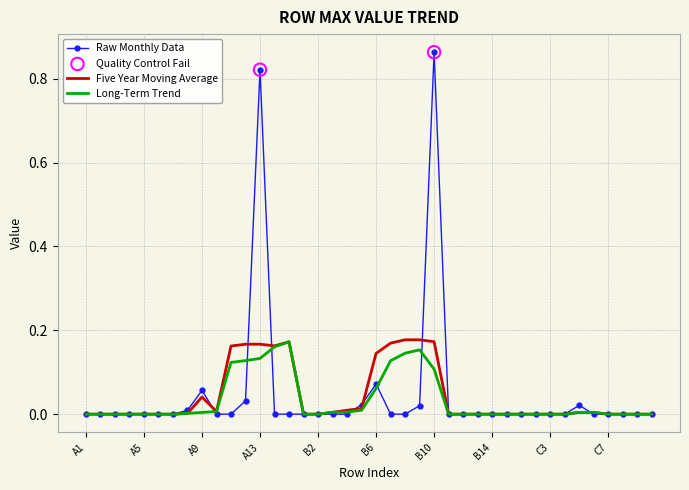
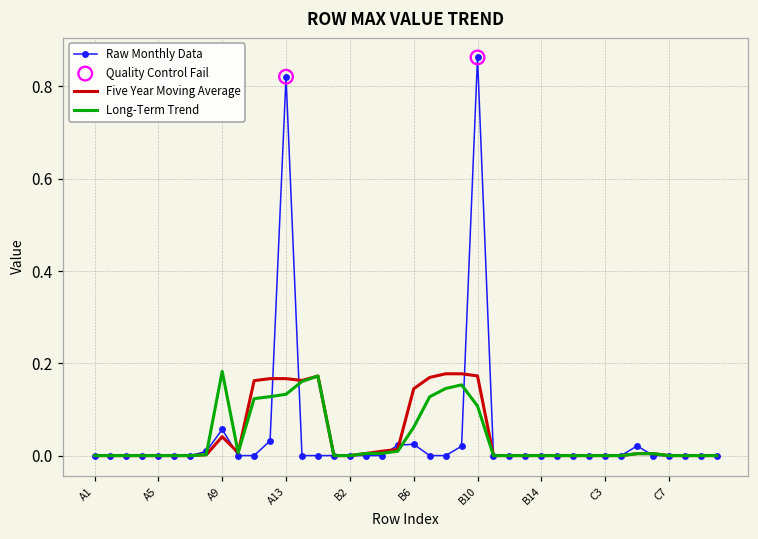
  {
    "Raw Monthly Data": {
      "A9": 0.06,
-     "B6": 0.07
+     "B6": 0.02
    },
    "Five Year Moving Average": {
      "A9": 0.04,
      "A13": 0.17,
      "B6": 0.14,
      "B10": 0.17
    },
    "Long-Term Trend": {
-     "A9": 0.00,
+     "A9": 0.18,
      "A13": 0.13,
      "B6": 0.06,
      "B10": 0.11
    }
  }
